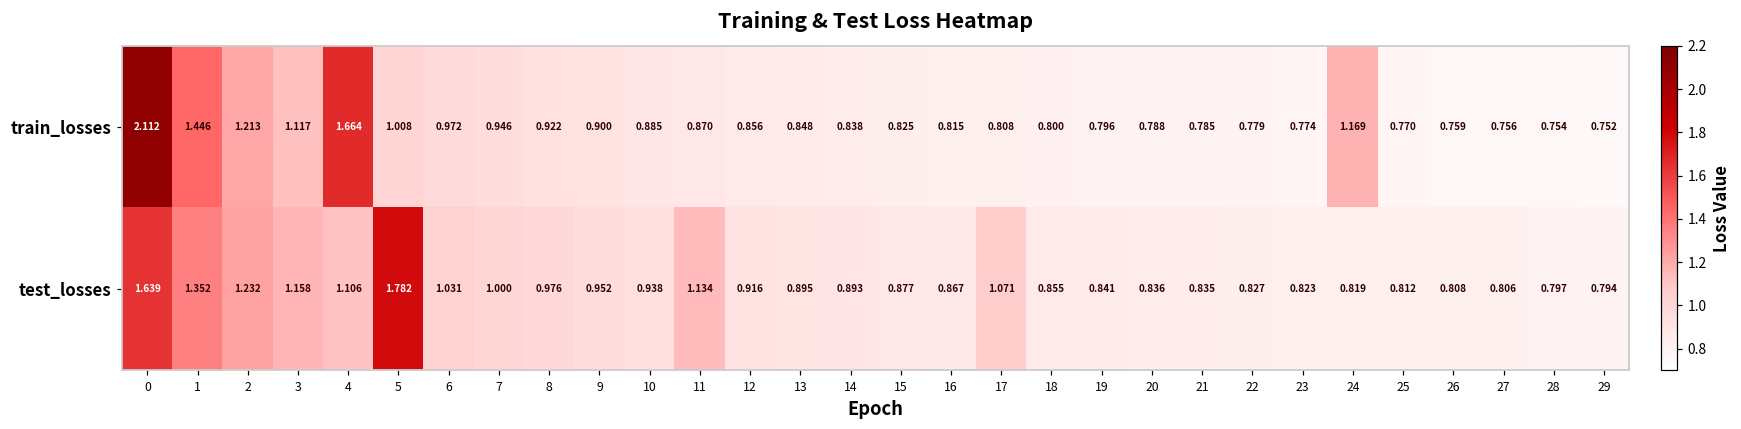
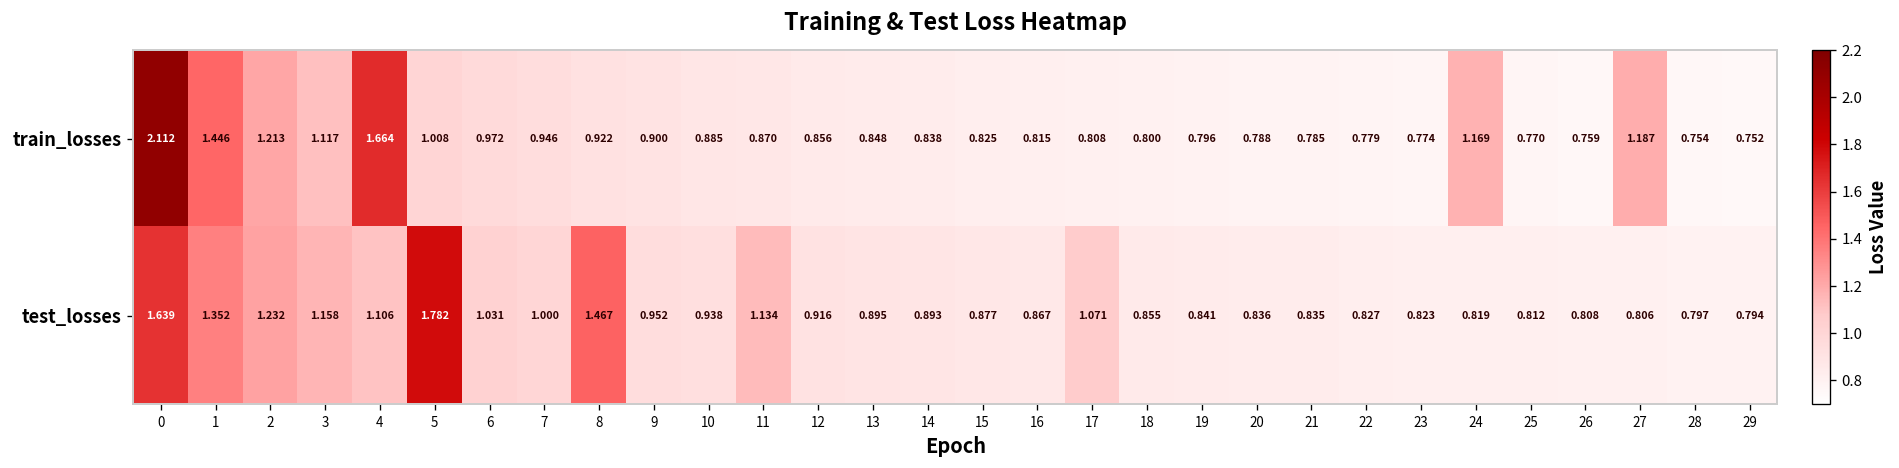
  {
    "train_losses": {
      "0": 2.112,
      "1": 1.446,
      "2": 1.213,
      "3": 1.117,
      "4": 1.664,
      "5": 1.008,
      "6": 0.972,
      "7": 0.946,
      "8": 0.922,
      "9": 0.900,
      "10": 0.885,
      "11": 0.870,
      "12": 0.856,
      "13": 0.848,
      "14": 0.838,
      "15": 0.825,
      "16": 0.815,
      "17": 0.808,
      "18": 0.800,
      "19": 0.796,
      "20": 0.788,
      "21": 0.785,
      "22": 0.779,
      "23": 0.774,
      "24": 1.169,
      "25": 0.770,
      "26": 0.759,
-     "27": 0.756,
+     "27": 1.187,
      "28": 0.754,
      "29": 0.752
    },
    "test_losses": {
      "0": 1.639,
      "1": 1.352,
      "2": 1.232,
      "3": 1.158,
      "4": 1.106,
      "5": 1.782,
      "6": 1.031,
      "7": 1.000,
-     "8": 0.976,
+     "8": 1.467,
      "9": 0.952,
      "10": 0.938,
      "11": 1.134,
      "12": 0.916,
      "13": 0.895,
      "14": 0.893,
      "15": 0.877,
      "16": 0.867,
      "17": 1.071,
      "18": 0.855,
      "19": 0.841,
      "20": 0.836,
      "21": 0.835,
      "22": 0.827,
      "23": 0.823,
      "24": 0.819,
      "25": 0.812,
      "26": 0.808,
      "27": 0.806,
      "28": 0.797,
      "29": 0.794
    }
  }
